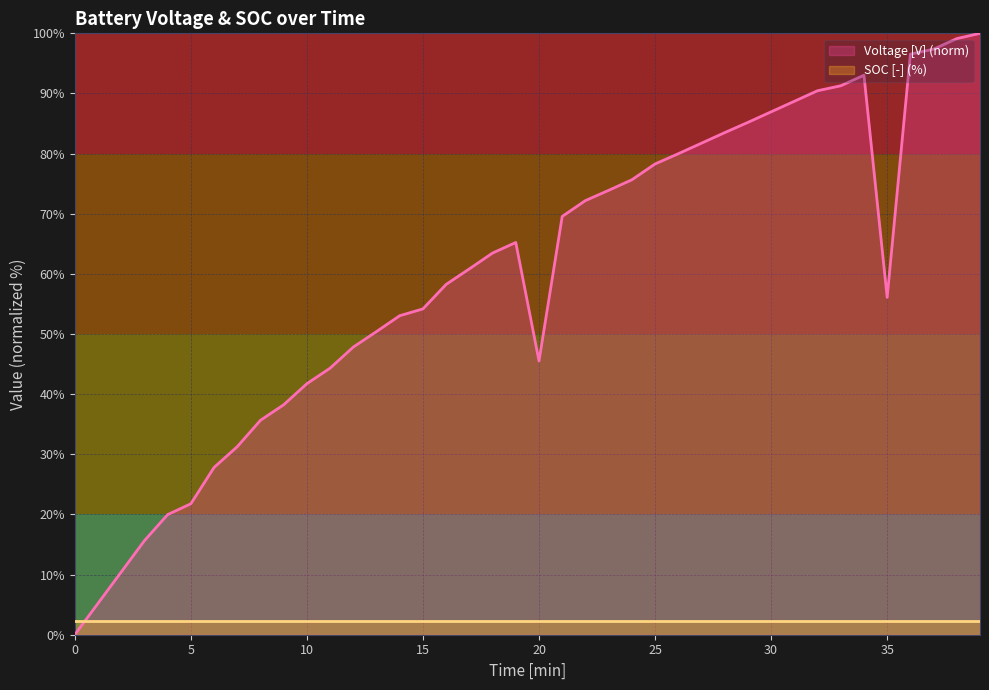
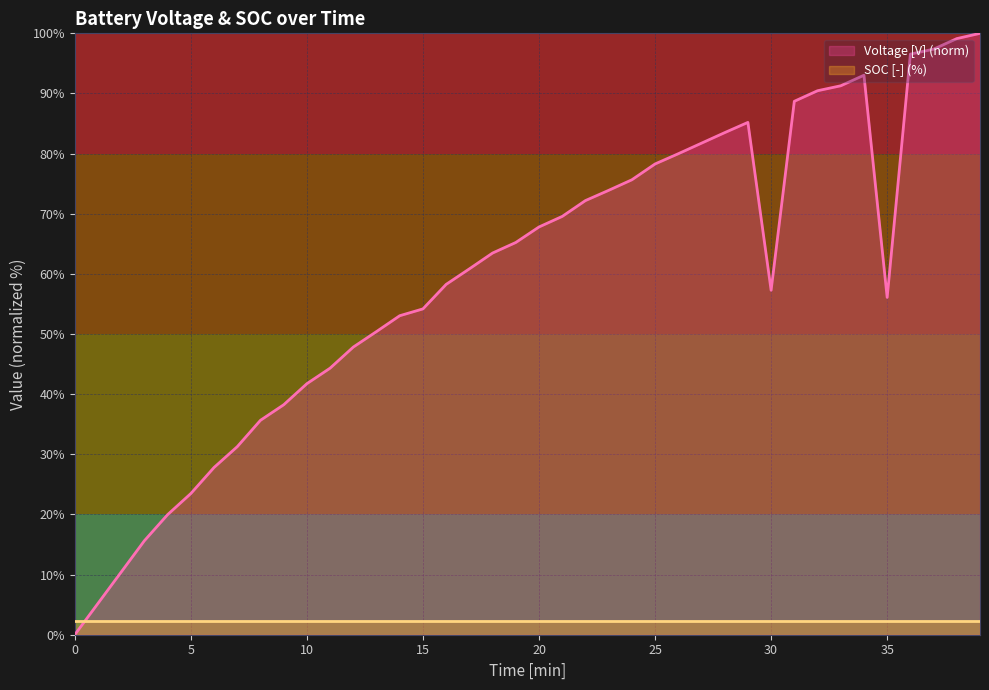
  {
    "Voltage [V] (norm)": {
      "0": "0%",
-     "5": "22%",
+     "5": "23%",
      "10": "42%",
      "15": "54%",
-     "20": "46%",
+     "20": "68%",
      "25": "78%",
-     "30": "87%",
+     "30": "57%",
      "35": "56%"
    },
    "SOC [-] (%)": {
      "0": "2%",
      "5": "2%",
      "10": "2%",
      "15": "2%",
      "20": "2%",
      "25": "2%",
      "30": "2%",
      "35": "2%"
    }
  }
